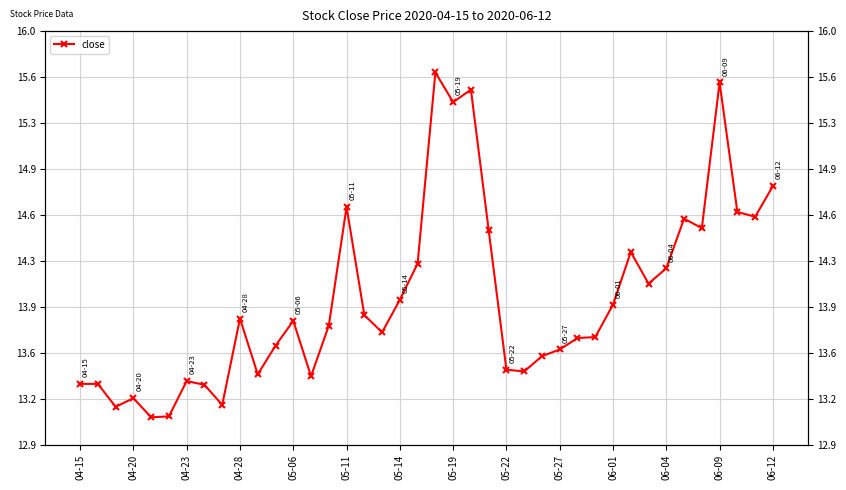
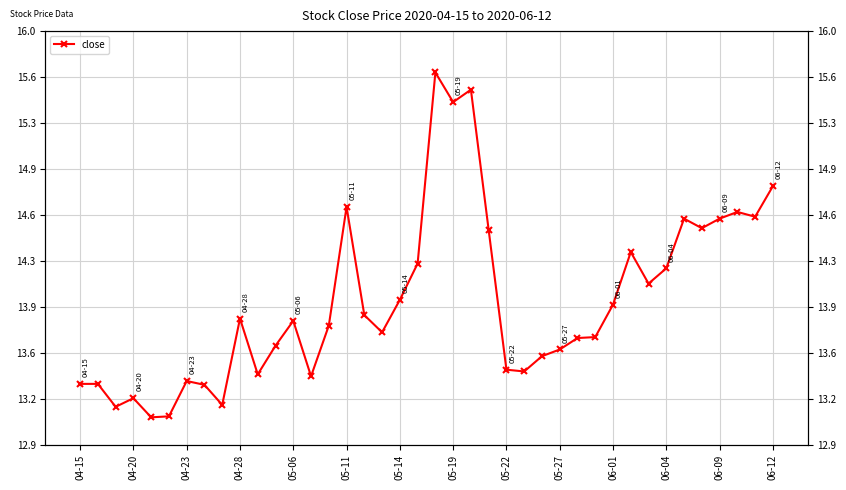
  {
-   "06-09": 15.58
+   "06-09": 14.57
  }
